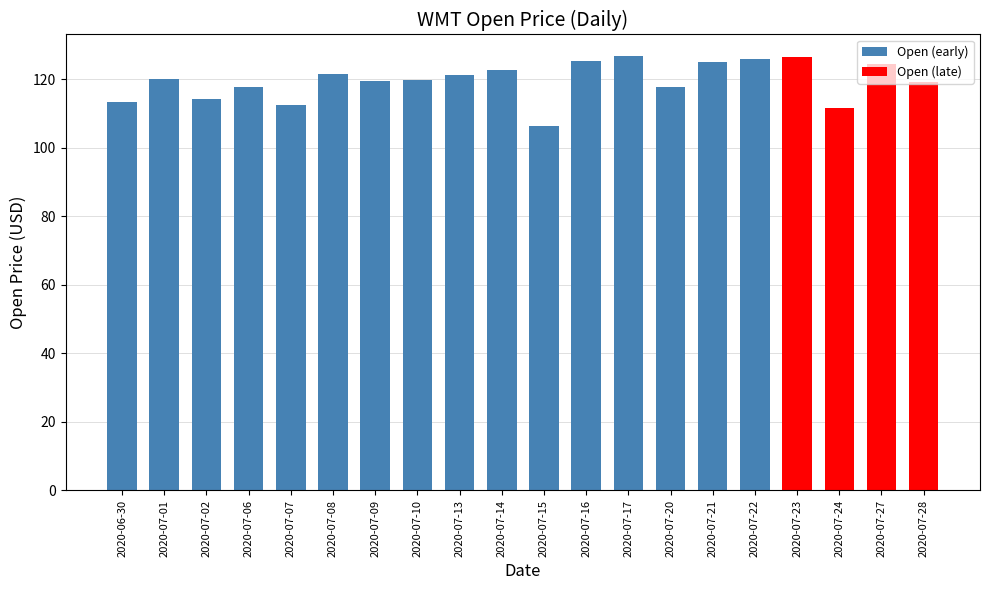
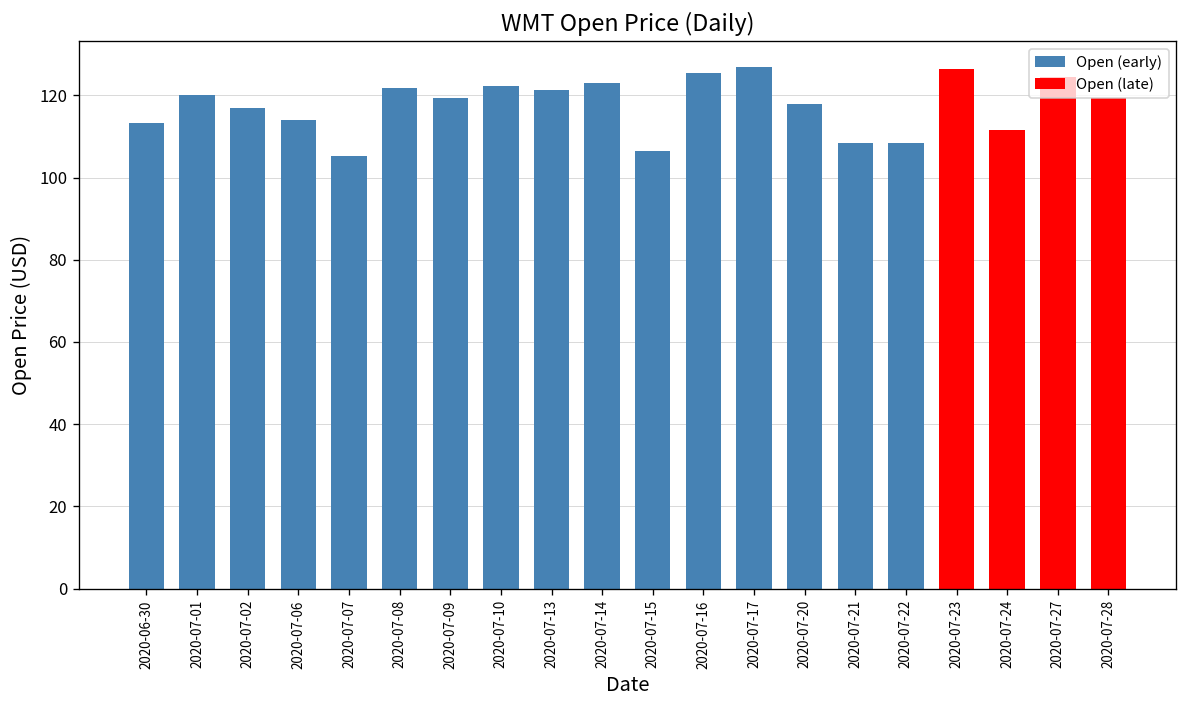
  {
    "2020-06-30": 113,
    "2020-07-01": 120,
-   "2020-07-02": 114,
-   "2020-07-06": 118,
-   "2020-07-07": 113,
+   "2020-07-02": 117,
+   "2020-07-06": 114,
+   "2020-07-07": 105,
    "2020-07-08": 122,
    "2020-07-09": 119,
-   "2020-07-10": 120,
+   "2020-07-10": 122,
    "2020-07-13": 121,
    "2020-07-14": 123,
    "2020-07-15": 107,
    "2020-07-16": 126,
    "2020-07-17": 127,
    "2020-07-20": 118,
-   "2020-07-21": 125,
-   "2020-07-22": 126,
+   "2020-07-21": 108,
+   "2020-07-22": 108,
    "2020-07-23": 126,
    "2020-07-24": 112
  }
